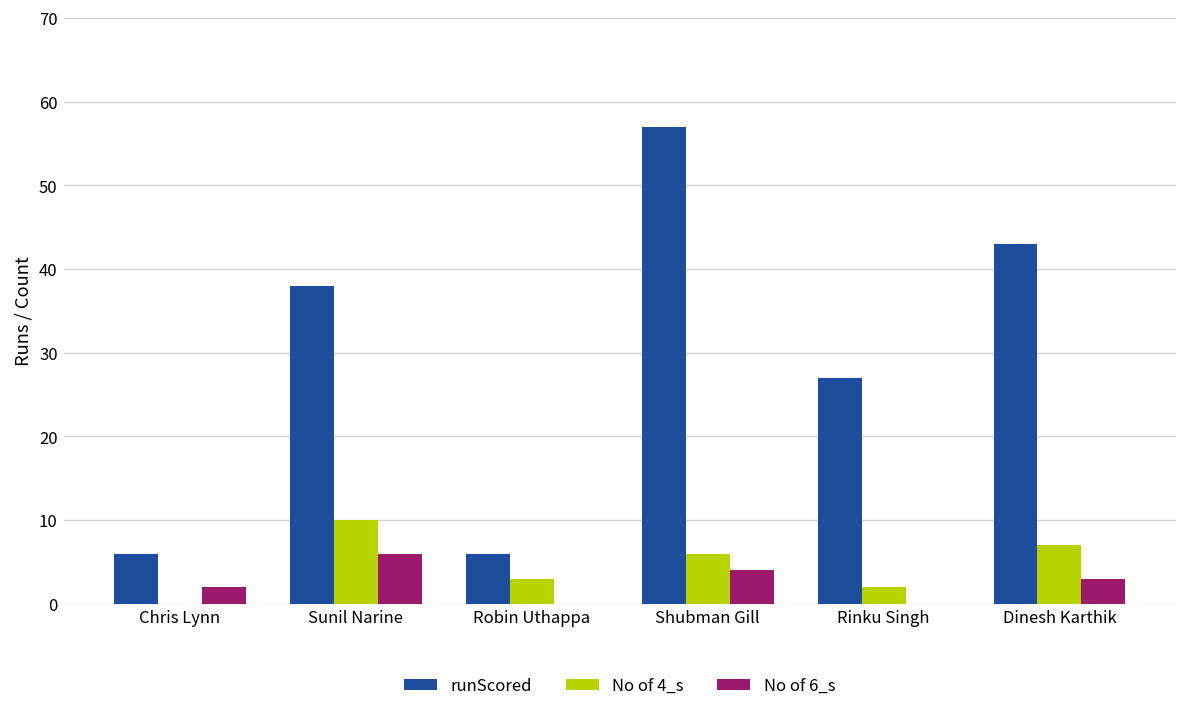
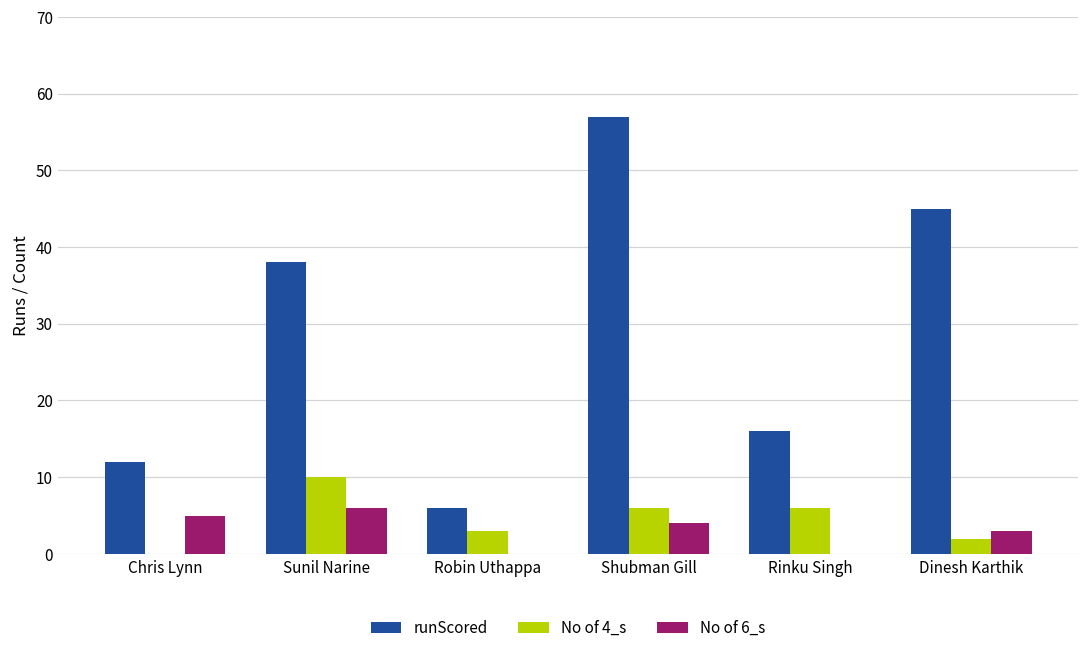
  {
    "runScored": {
-     "Chris Lynn": 6,
+     "Chris Lynn": 12,
      "Sunil Narine": 38,
      "Robin Uthappa": 6,
      "Shubman Gill": 57,
-     "Rinku Singh": 27,
-     "Dinesh Karthik": 43
+     "Rinku Singh": 16,
+     "Dinesh Karthik": 45
    },
    "No of 4_s": {
      "Chris Lynn": 0,
      "Sunil Narine": 10,
      "Robin Uthappa": 3,
      "Shubman Gill": 6,
-     "Rinku Singh": 2,
-     "Dinesh Karthik": 7
+     "Rinku Singh": 6,
+     "Dinesh Karthik": 2
    },
    "No of 6_s": {
-     "Chris Lynn": 2,
+     "Chris Lynn": 5,
      "Sunil Narine": 6,
      "Robin Uthappa": 0,
      "Shubman Gill": 4,
      "Rinku Singh": 0,
      "Dinesh Karthik": 3
    }
  }
